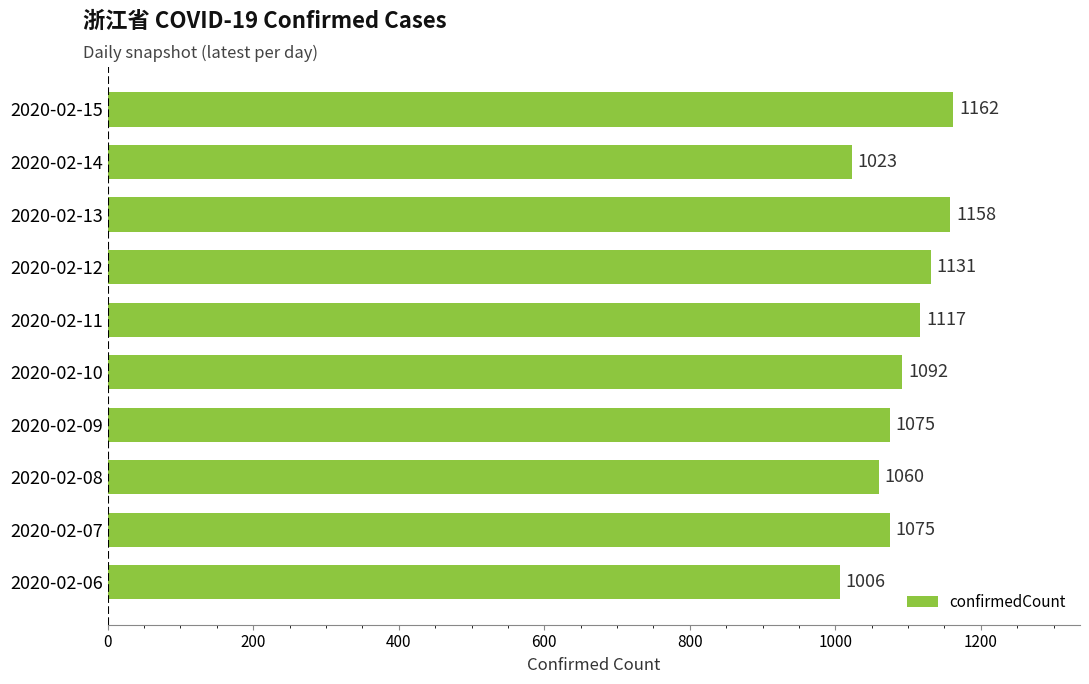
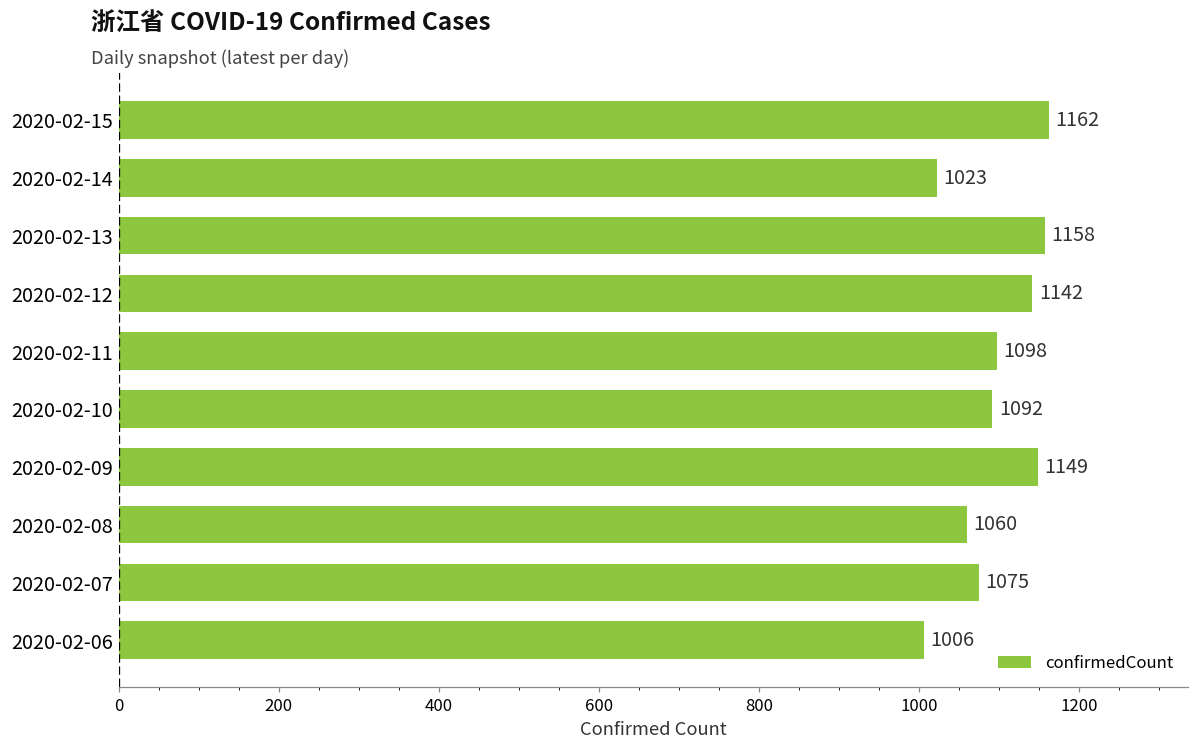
  {
    "2020-02-15": 1162,
    "2020-02-14": 1023,
    "2020-02-13": 1158,
-   "2020-02-12": 1131,
-   "2020-02-11": 1117,
+   "2020-02-12": 1142,
+   "2020-02-11": 1098,
    "2020-02-10": 1092,
-   "2020-02-09": 1075,
+   "2020-02-09": 1149,
    "2020-02-08": 1060,
    "2020-02-07": 1075,
    "2020-02-06": 1006
  }
